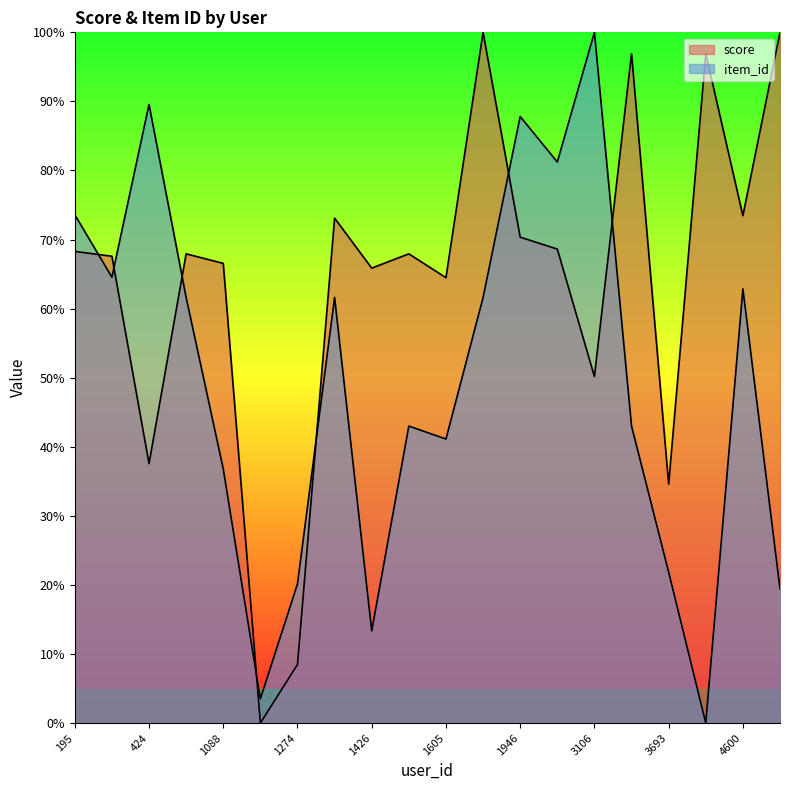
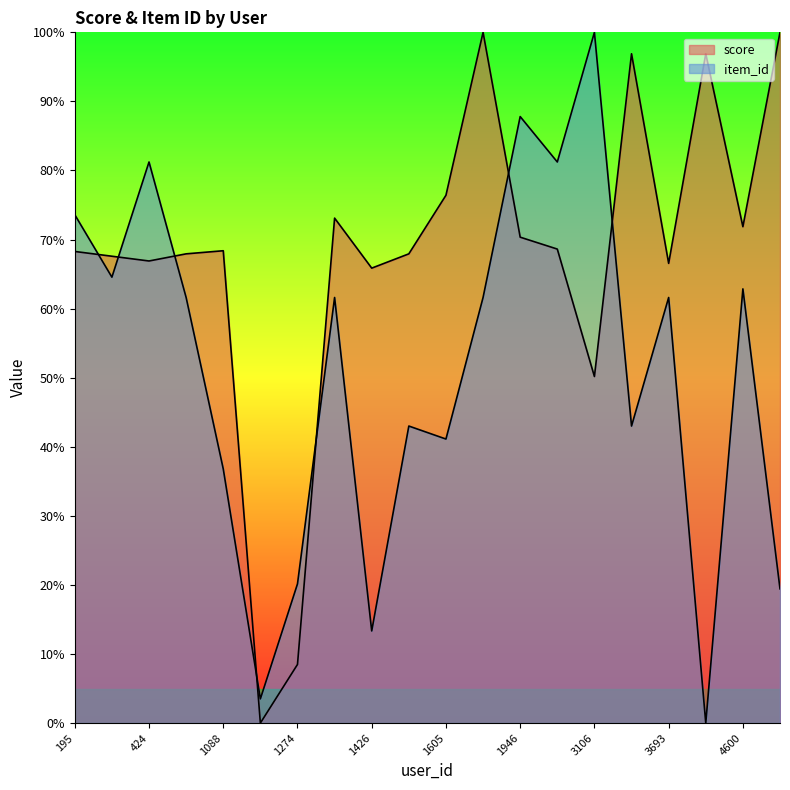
  {
    "score": {
      "195": "68%",
-     "424": "38%",
-     "1088": "67%",
+     "424": "67%",
+     "1088": "68%",
      "1274": "8%",
      "1426": "66%",
-     "1605": "64%",
+     "1605": "76%",
      "1946": "70%",
      "3106": "50%",
-     "3693": "35%",
-     "4600": "73%"
+     "3693": "67%",
+     "4600": "72%"
    },
    "item_id": {
      "195": "74%",
-     "424": "90%",
+     "424": "81%",
      "1088": "37%",
      "1274": "20%",
      "1426": "13%",
      "1605": "41%",
      "1946": "88%",
      "3106": "100%",
-     "3693": "22%",
+     "3693": "62%",
      "4600": "63%"
    }
  }
